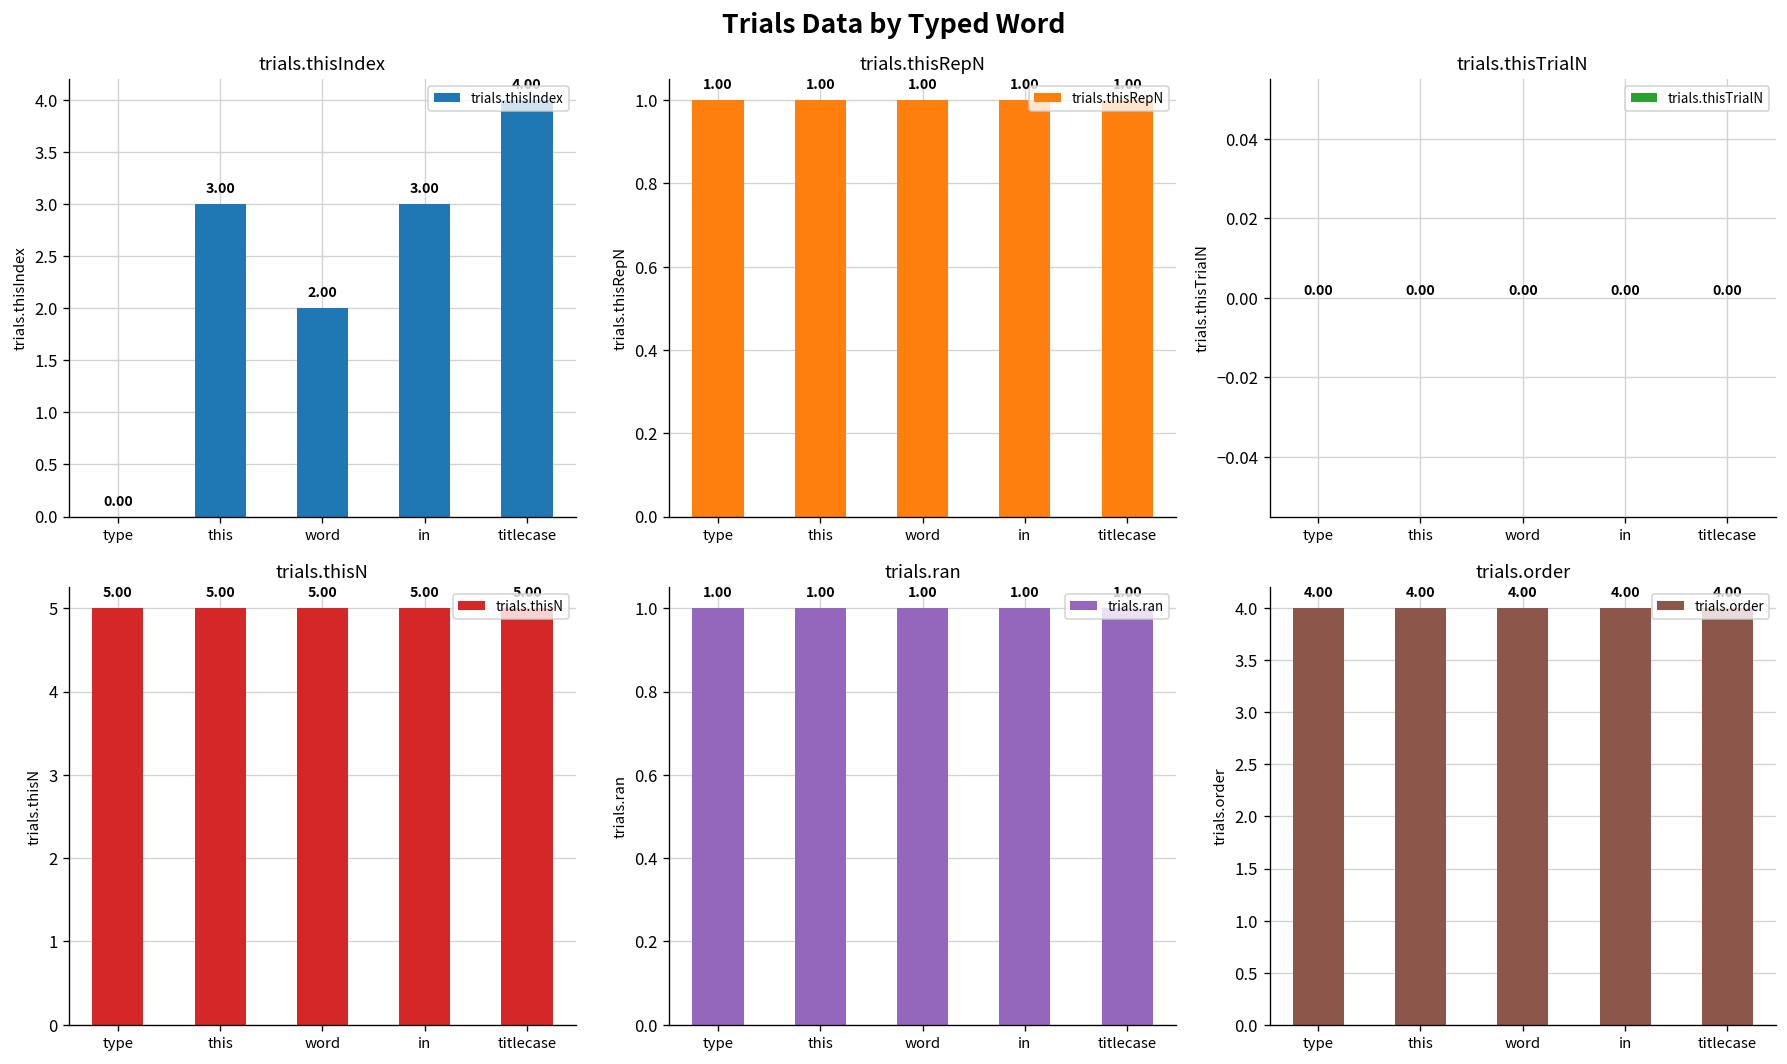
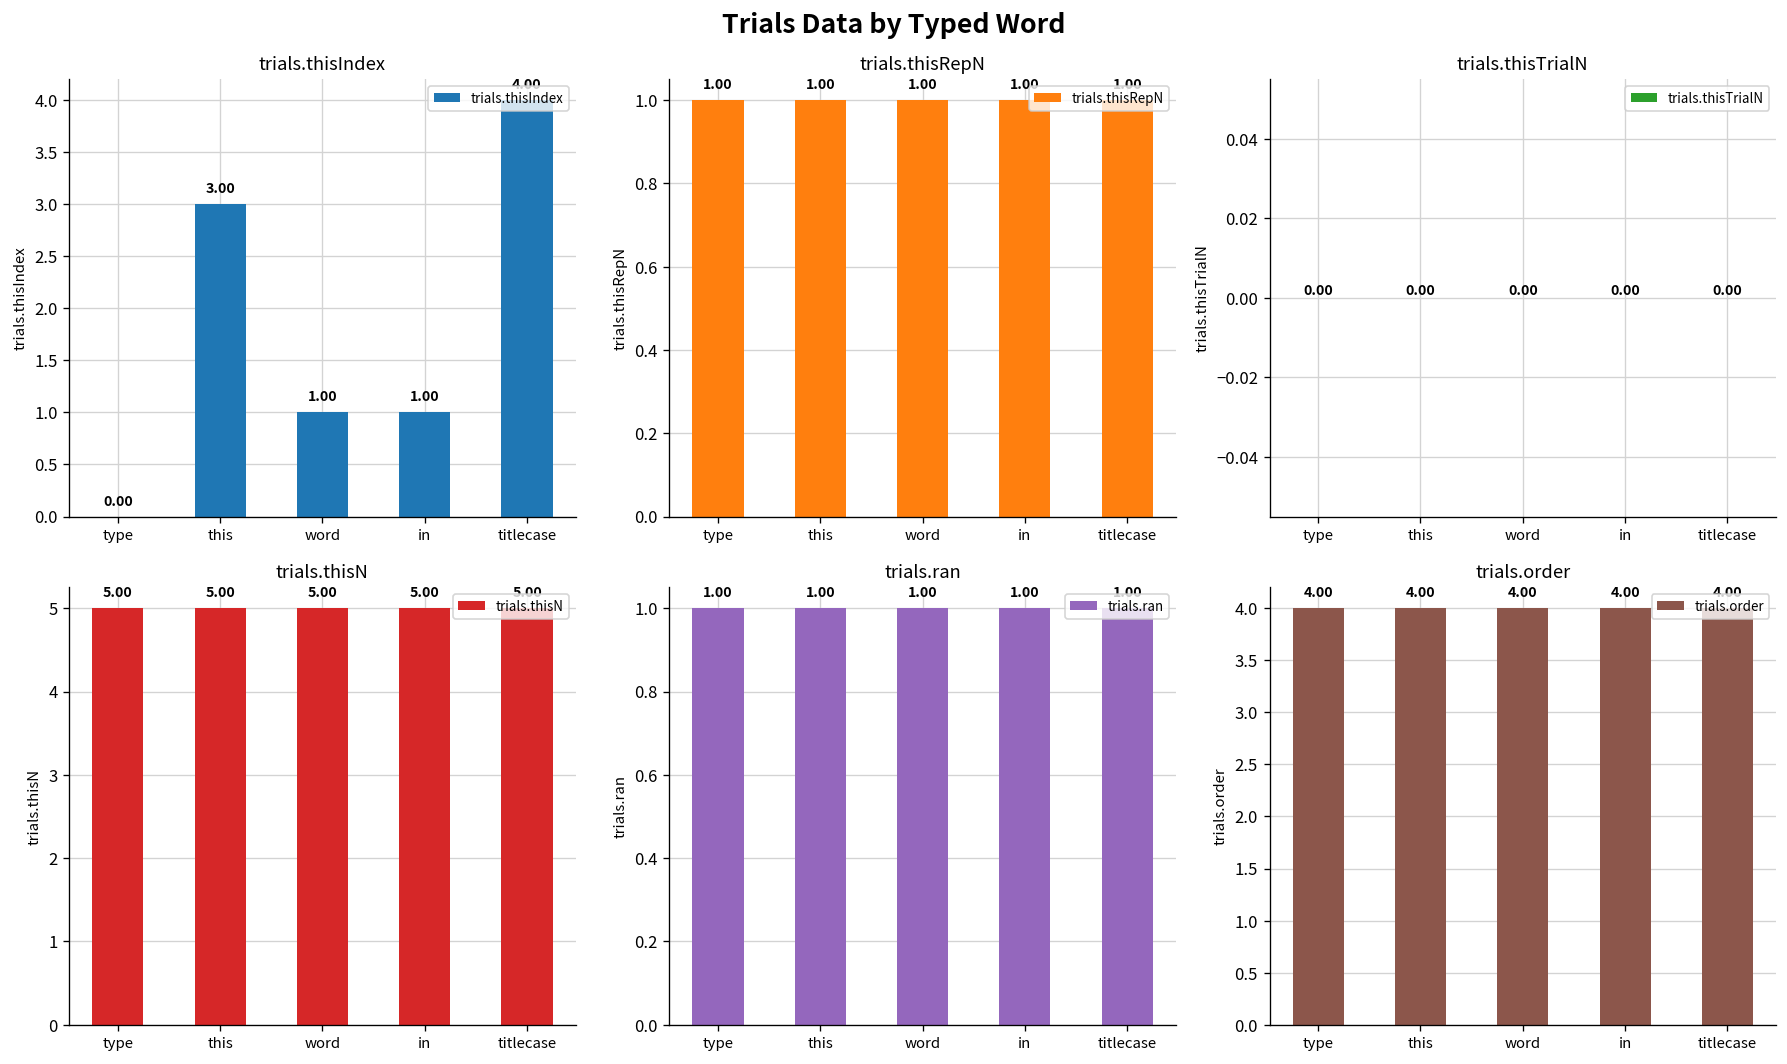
  {
    "trials.thisIndex": {
      "type": 0.00,
      "this": 3.00,
-     "word": 2.00,
-     "in": 3.00
+     "word": 1.00,
+     "in": 1.00
    },
    "trials.thisRepN": {
      "type": 1.00,
      "this": 1.00,
      "word": 1.00
    },
    "trials.thisTrialN": {
      "type": 0.00,
      "this": 0.00,
      "word": 0.00,
      "in": 0.00,
      "titlecase": 0.00
    },
    "trials.thisN": {
      "type": 5.00,
      "this": 5.00,
      "word": 5.00,
      "in": 5.00
    },
    "trials.ran": {
      "type": 1.00,
      "this": 1.00,
      "word": 1.00,
      "in": 1.00
    },
    "trials.order": {
      "type": 4.00,
      "this": 4.00,
      "word": 4.00,
      "in": 4.00
    }
  }
